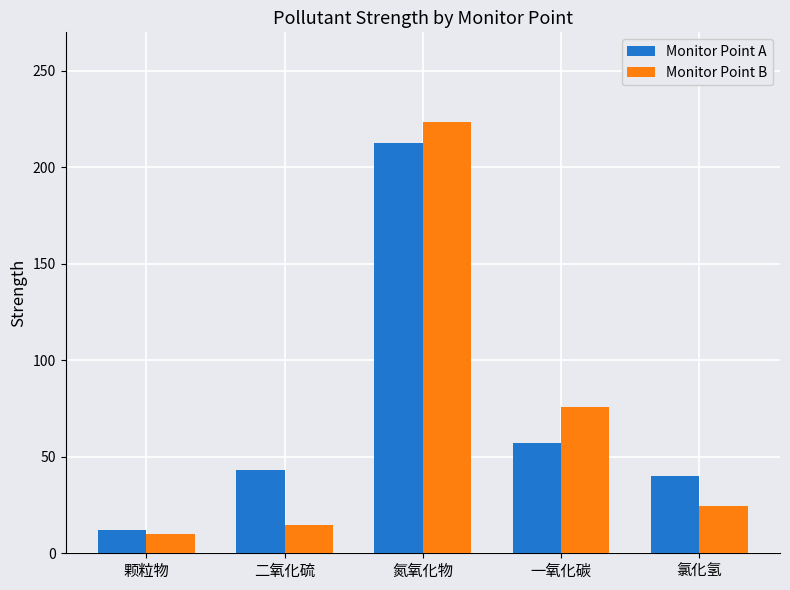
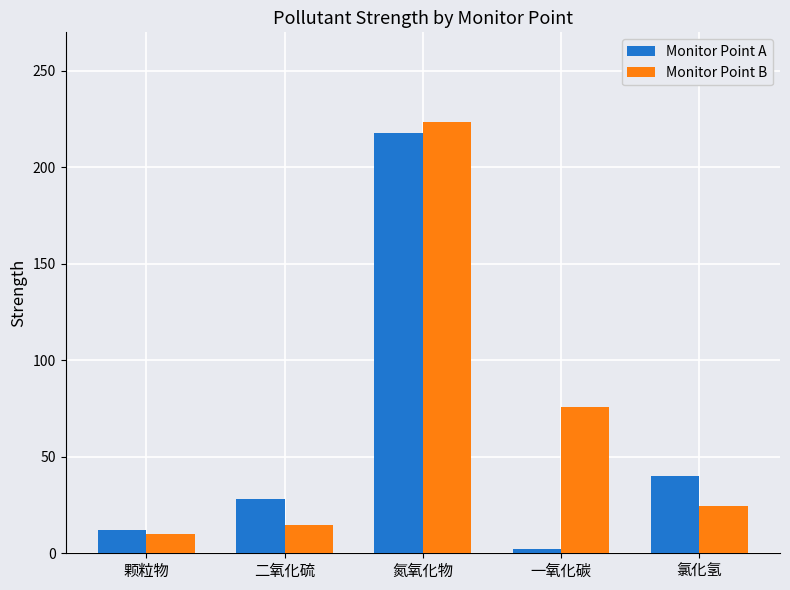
  {
    "Monitor Point A": {
      "颗粒物": 12,
-     "二氧化硫": 43,
-     "氮氧化物": 213,
-     "一氧化碳": 57,
+     "二氧化硫": 28,
+     "氮氧化物": 218,
+     "一氧化碳": 2,
      "氯化氢": 40
    },
    "Monitor Point B": {
      "颗粒物": 10,
      "二氧化硫": 15,
      "氮氧化物": 223,
      "一氧化碳": 76,
      "氯化氢": 24
    }
  }
